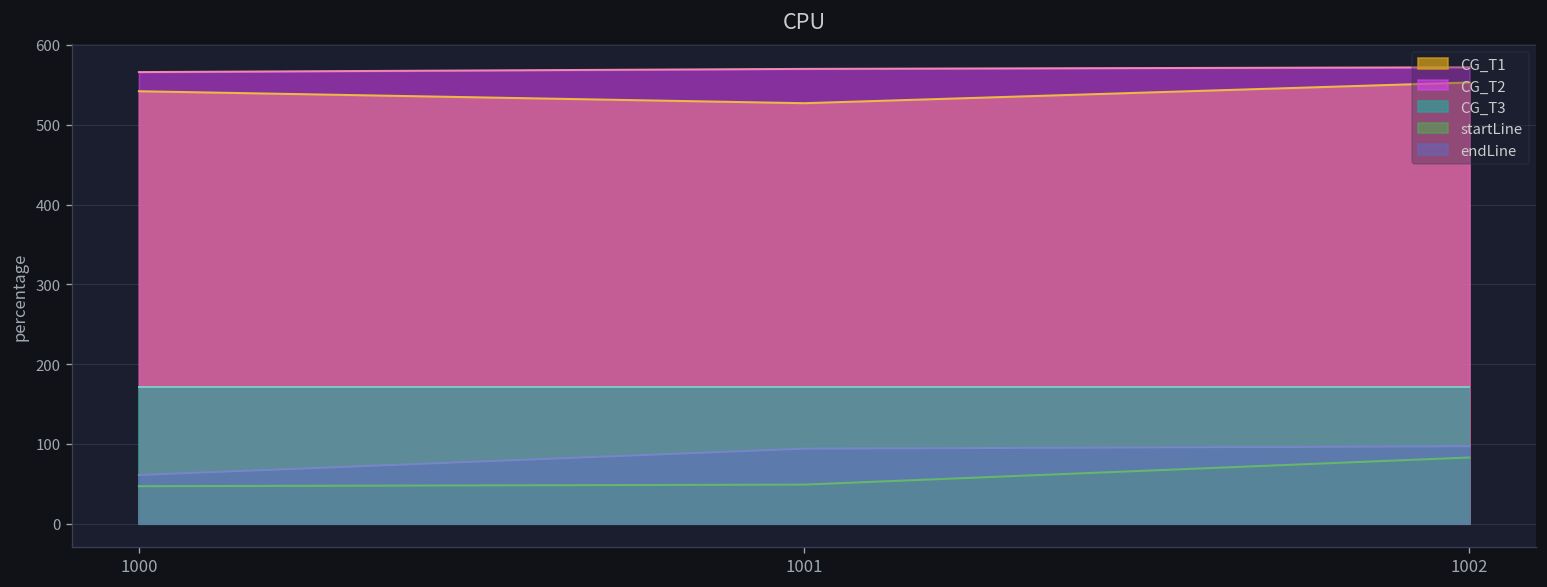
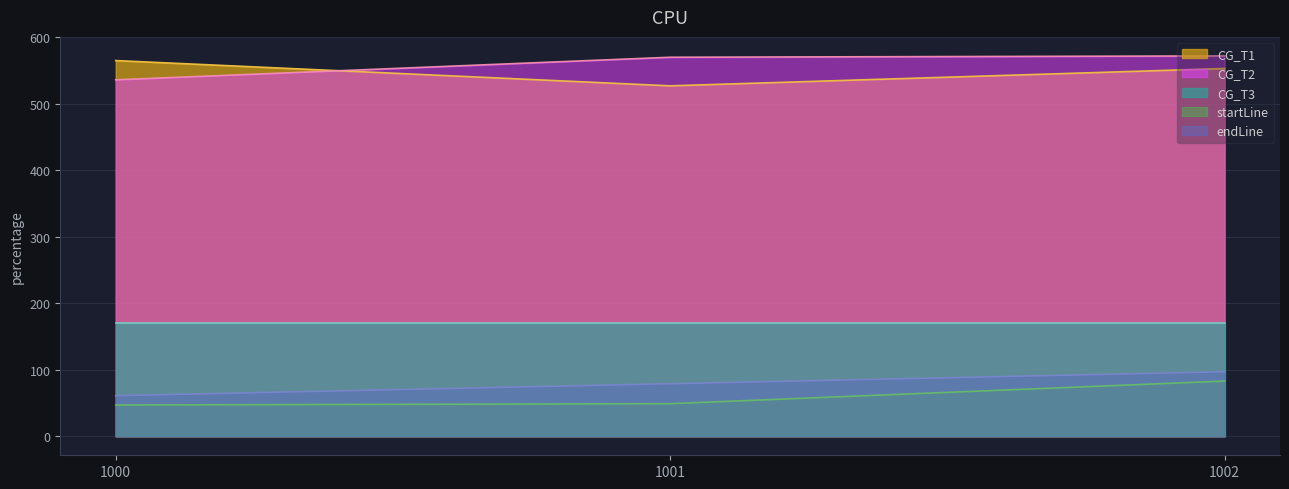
  {
    "CG_T1": {
-     "1000": 540,
+     "1000": 570,
      "1001": 530
    },
    "CG_T2": {
-     "1000": 570,
+     "1000": 540,
      "1001": 570
    },
    "CG_T3": {
      "1000": 170,
      "1001": 170,
      "1002": 170
    },
    "startLine": {
      "1000": 50,
      "1001": 50,
      "1002": 80
    },
    "endLine": {
      "1000": 60,
-     "1001": 90,
+     "1001": 80,
      "1002": 100
    }
  }
